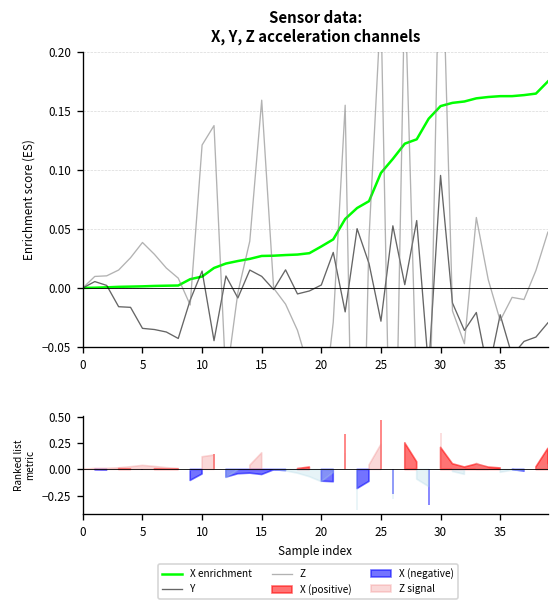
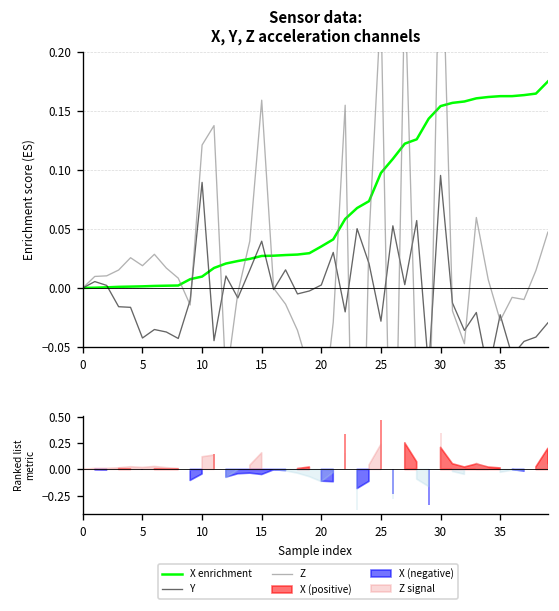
  {
    "X enrichment": {
      "5": 0.00,
      "10": 0.01,
      "15": 0.03,
      "20": 0.04,
      "25": 0.10,
      "30": 0.15,
      "35": 0.16
    },
    "Y": {
-     "5": -0.03,
-     "10": 0.01,
-     "15": 0.01,
+     "5": -0.04,
+     "10": 0.09,
+     "15": 0.04,
      "20": 0.00,
      "25": -0.03,
      "30": 0.10,
      "35": -0.02
    },
    "Z": {
-     "5": 0.04,
+     "5": 0.02,
      "10": 0.12,
      "15": 0.16,
      "35": -0.03
    }
  }
